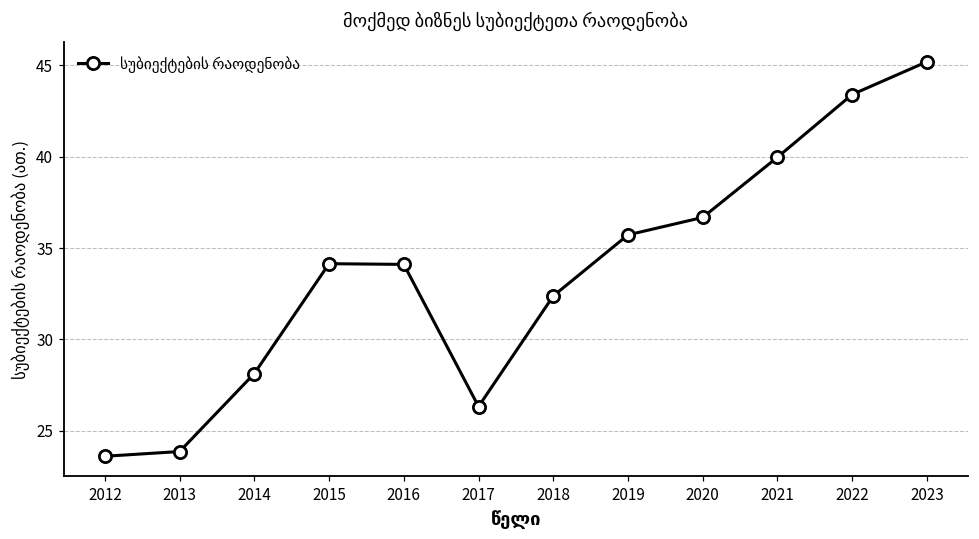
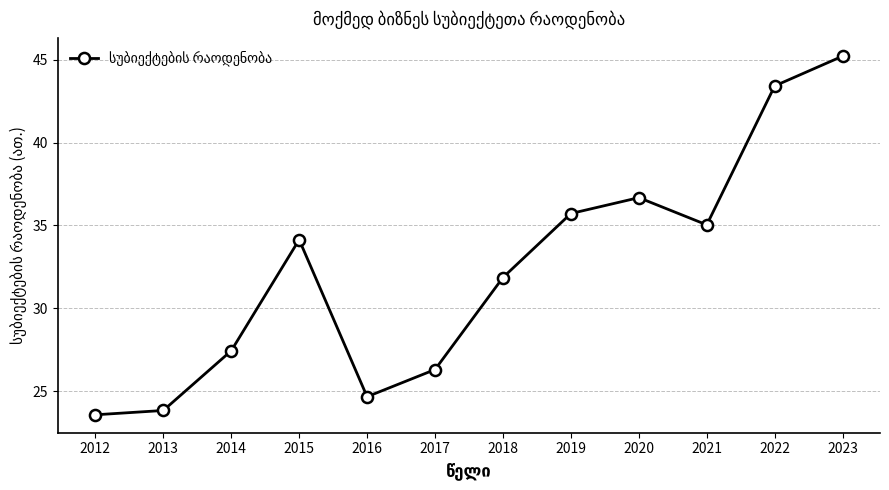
  {
    "2012": 23.6,
    "2013": 23.9,
-   "2014": 28.1,
+   "2014": 27.4,
    "2015": 34.1,
-   "2016": 34.1,
+   "2016": 24.7,
    "2017": 26.3,
-   "2018": 32.4,
+   "2018": 31.9,
    "2019": 35.7,
    "2020": 36.7,
-   "2021": 40.0,
+   "2021": 35.0,
    "2022": 43.4,
    "2023": 45.2
  }
